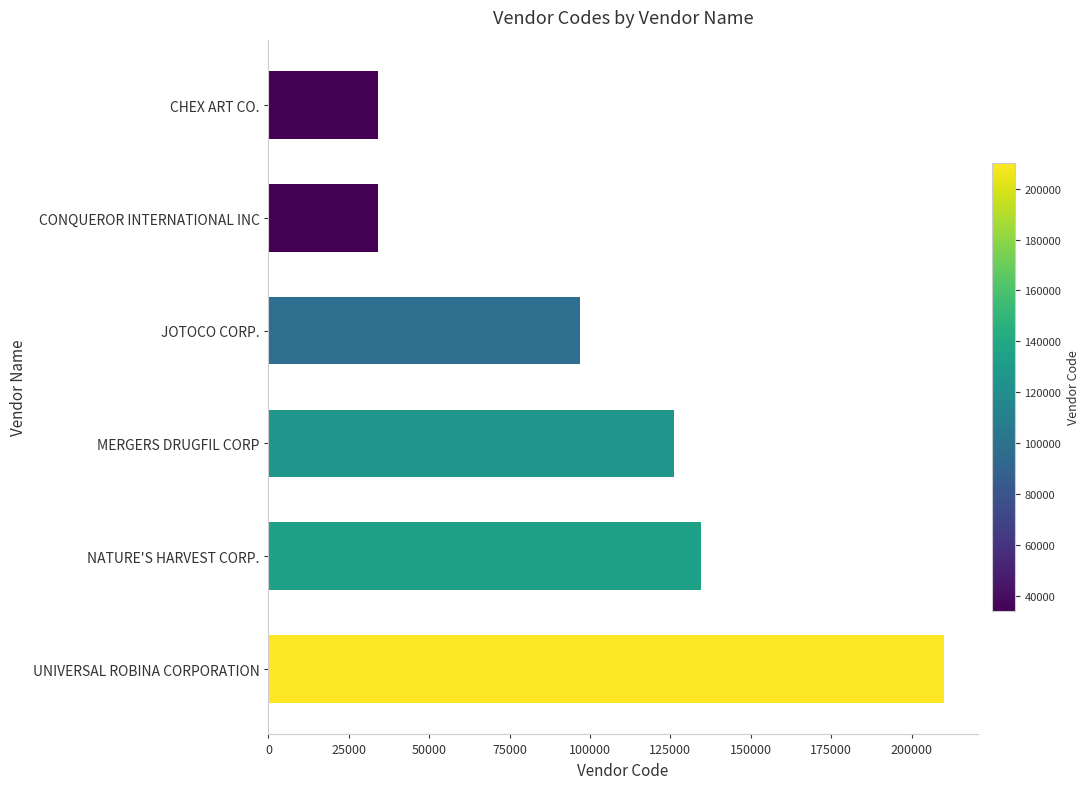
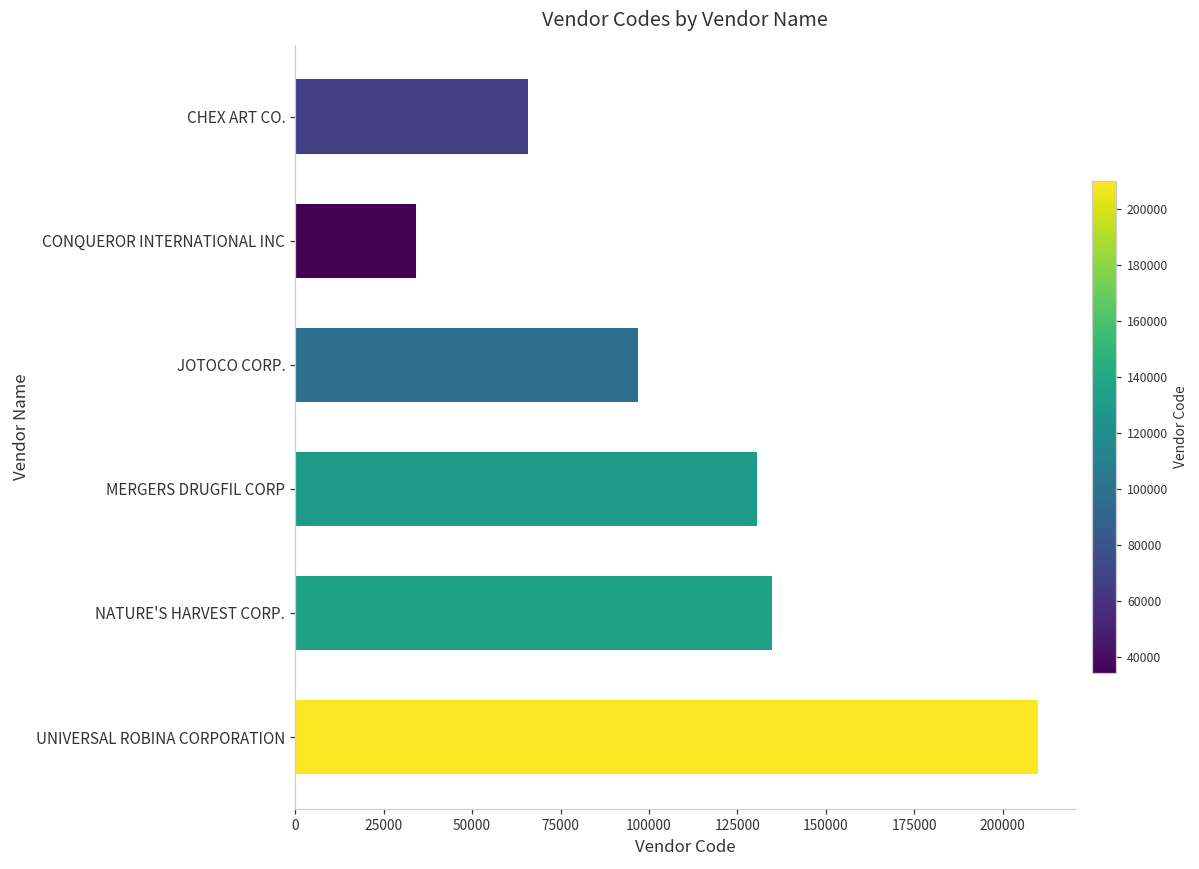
  {
-   "CHEX ART CO.": 34000,
+   "CHEX ART CO.": 66000,
    "CONQUEROR INTERNATIONAL INC": 34000,
    "JOTOCO CORP.": 97000,
-   "MERGERS DRUGFIL CORP": 126000,
+   "MERGERS DRUGFIL CORP": 130000,
    "NATURE'S HARVEST CORP.": 135000,
    "UNIVERSAL ROBINA CORPORATION": 210000
  }
